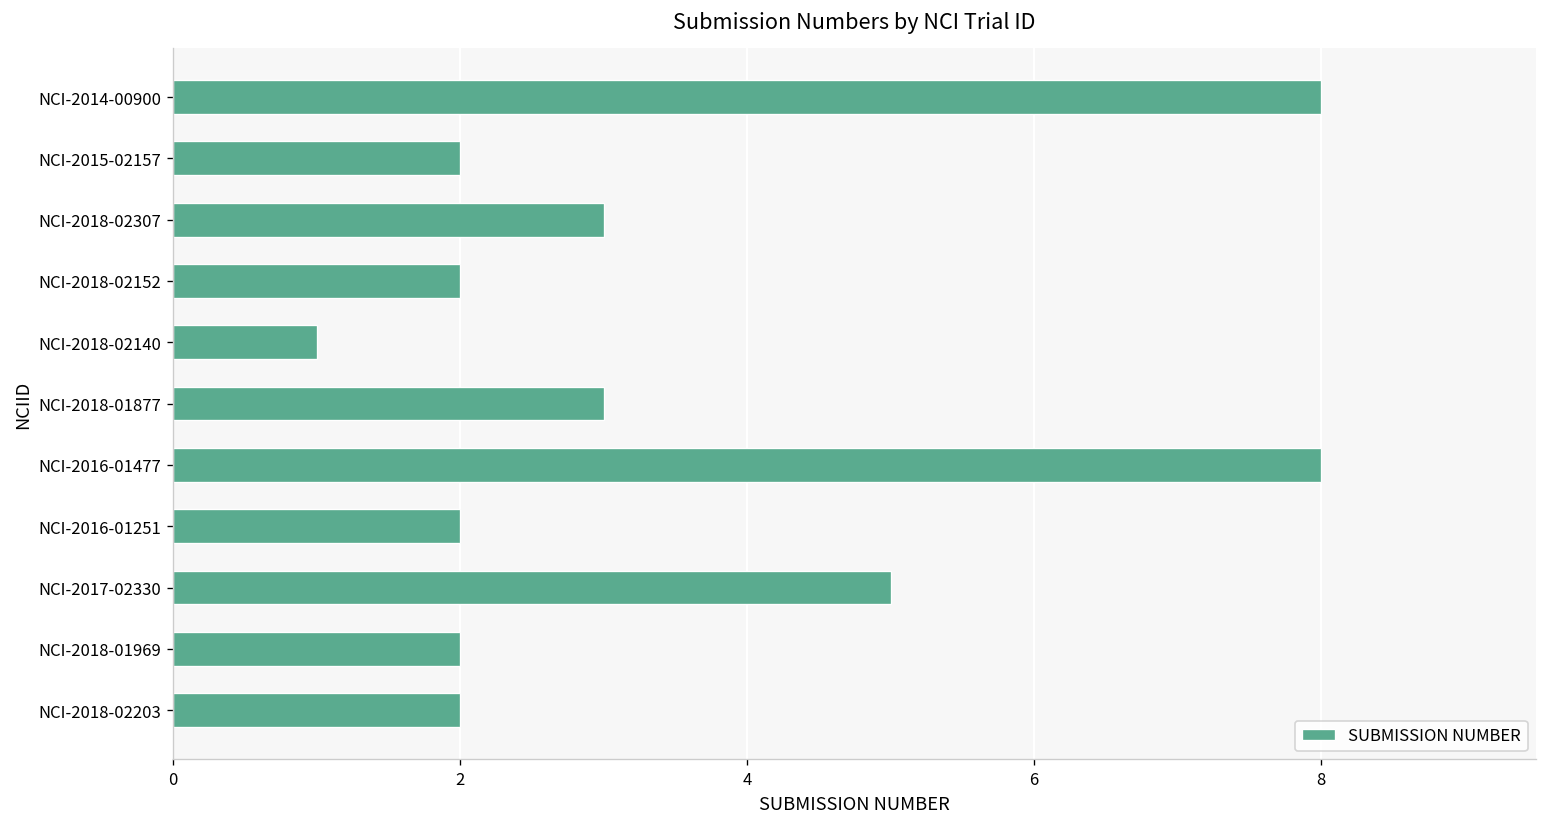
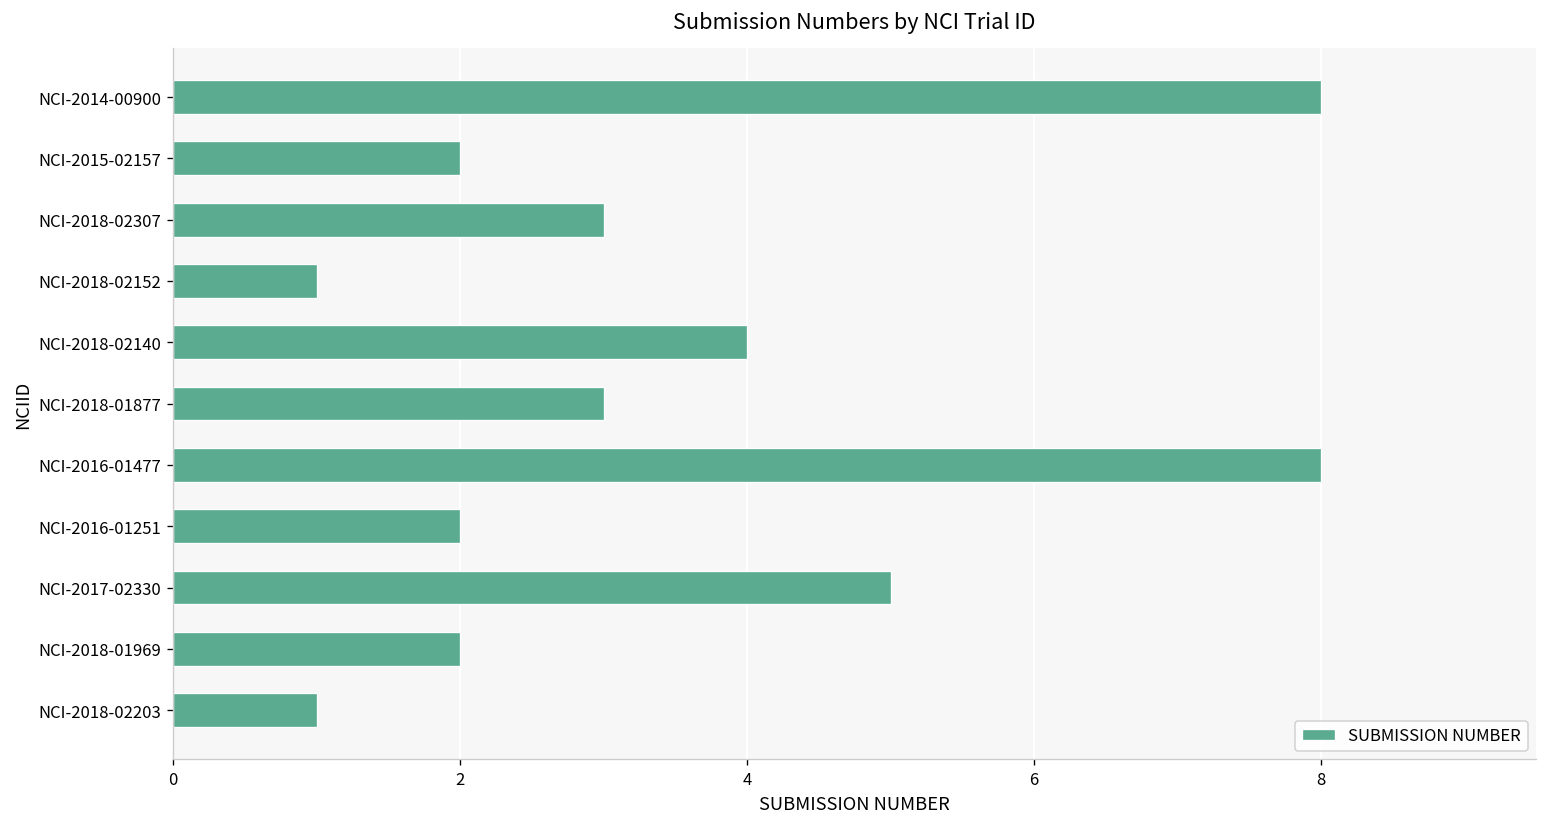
  {
    "NCI-2014-00900": 8,
    "NCI-2015-02157": 2,
    "NCI-2018-02307": 3,
-   "NCI-2018-02152": 2,
-   "NCI-2018-02140": 1,
+   "NCI-2018-02152": 1,
+   "NCI-2018-02140": 4,
    "NCI-2018-01877": 3,
    "NCI-2016-01477": 8,
    "NCI-2016-01251": 2,
    "NCI-2017-02330": 5,
    "NCI-2018-01969": 2,
-   "NCI-2018-02203": 2
+   "NCI-2018-02203": 1
  }
